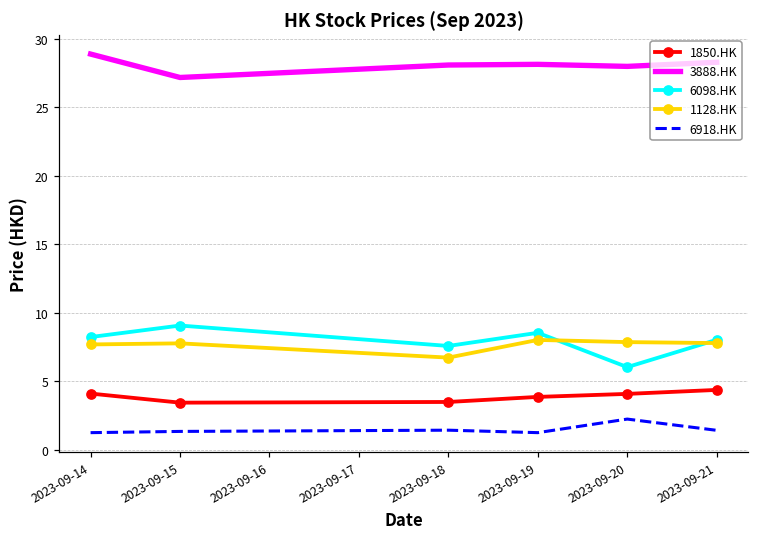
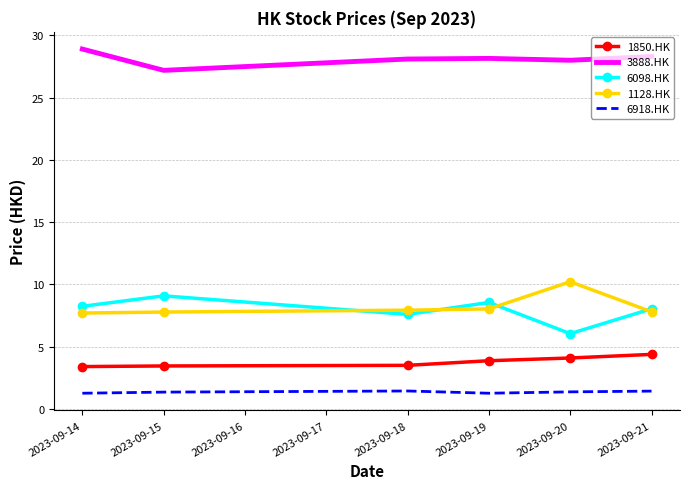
  {
    "1850.HK": {
-     "2023-09-14": 4.1,
+     "2023-09-14": 3.4,
      "2023-09-15": 3.5,
      "2023-09-18": 3.5,
      "2023-09-19": 3.9,
      "2023-09-20": 4.1,
      "2023-09-21": 4.4
    },
    "3888.HK": {
      "2023-09-14": 28.9,
      "2023-09-15": 27.2,
      "2023-09-18": 28.1,
      "2023-09-19": 28.1,
      "2023-09-20": 28.0
    },
    "6098.HK": {
      "2023-09-14": 8.2,
      "2023-09-15": 9.1,
      "2023-09-18": 7.6,
      "2023-09-19": 8.6,
      "2023-09-20": 6.0,
      "2023-09-21": 8.0
    },
    "1128.HK": {
      "2023-09-14": 7.7,
      "2023-09-15": 7.8,
-     "2023-09-18": 6.7,
+     "2023-09-18": 7.9,
      "2023-09-19": 8.0,
-     "2023-09-20": 7.9,
+     "2023-09-20": 10.2,
      "2023-09-21": 7.8
    },
    "6918.HK": {
      "2023-09-14": 1.3,
      "2023-09-15": 1.4,
      "2023-09-18": 1.4,
      "2023-09-19": 1.3,
-     "2023-09-20": 2.3,
+     "2023-09-20": 1.4,
      "2023-09-21": 1.4
    }
  }
